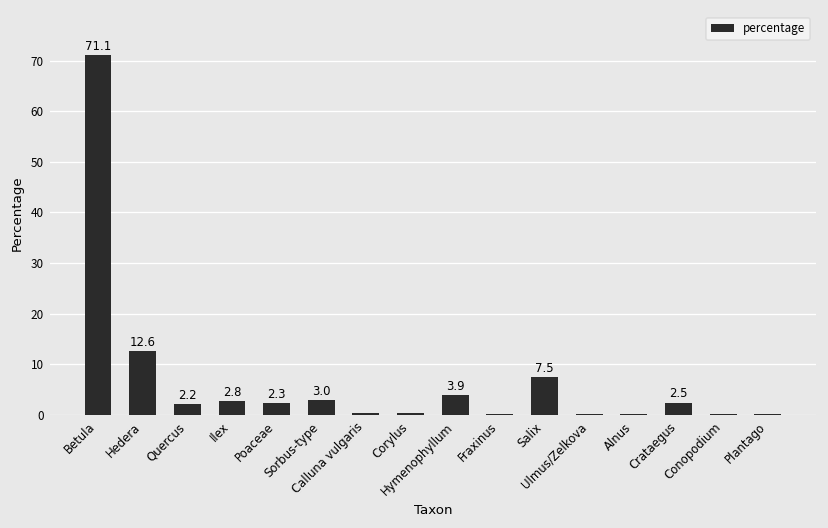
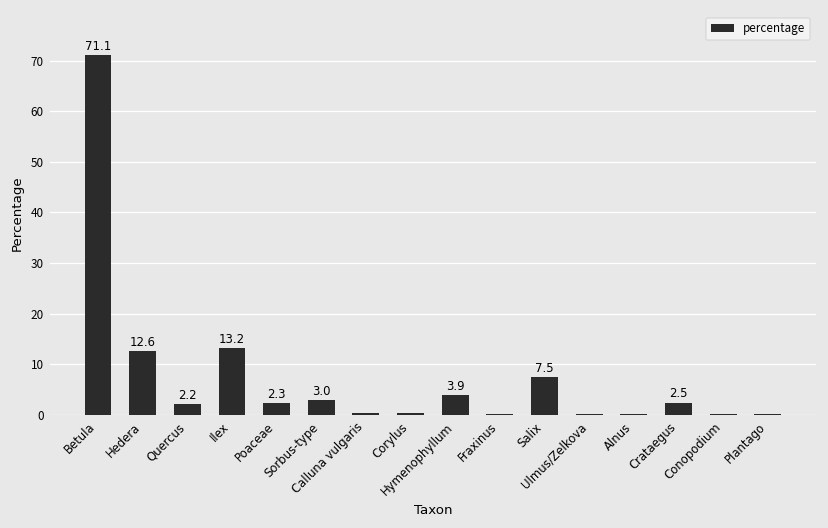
  {
    "Betula": 71.1,
    "Hedera": 12.6,
    "Quercus": 2.2,
-   "Ilex": 2.8,
+   "Ilex": 13.2,
    "Poaceae": 2.3,
    "Sorbus-type": 3.0,
    "Hymenophyllum": 3.9,
    "Salix": 7.5,
    "Crataegus": 2.5
  }
